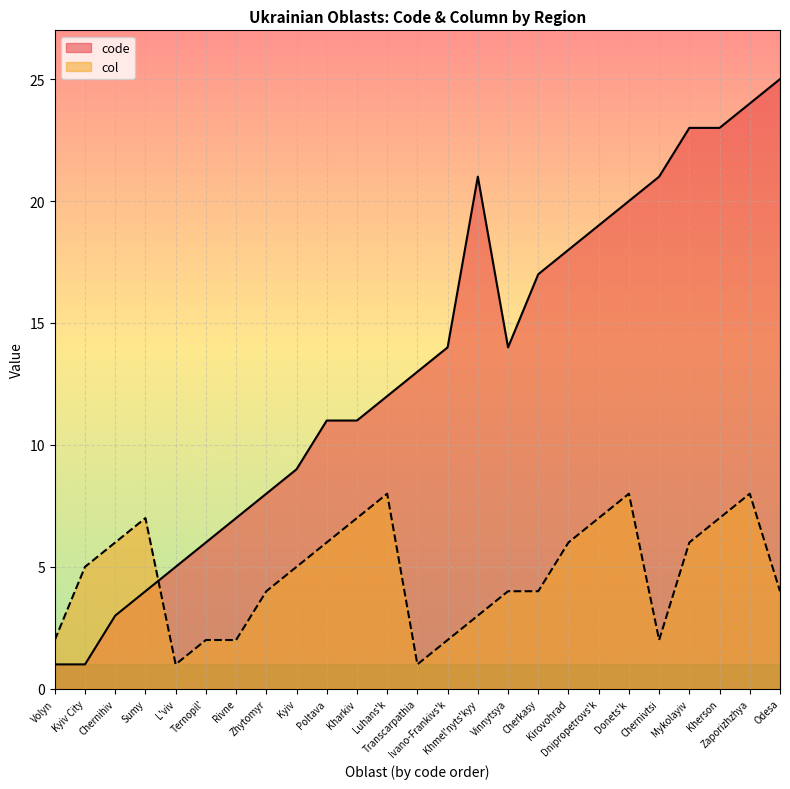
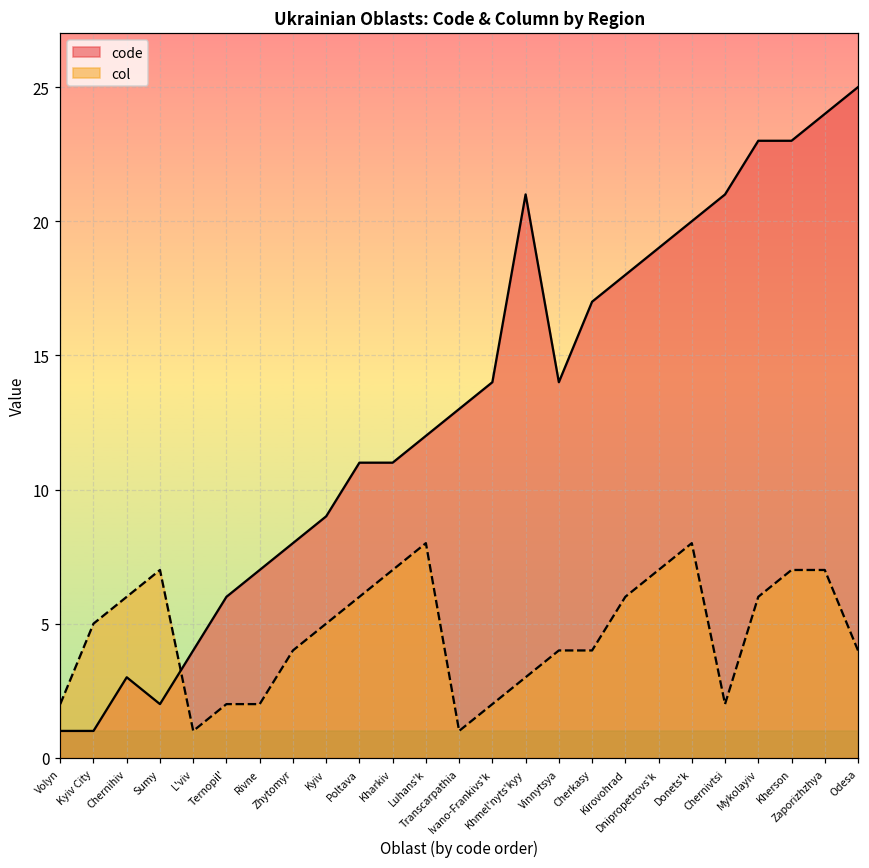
  {
    "code": {
      "Chernihiv": 3,
-     "Sumy": 4,
-     "L'viv": 5,
+     "Sumy": 2,
+     "L'viv": 4,
      "Ternopil'": 6,
      "Rivne": 7,
      "Zhytomyr": 8,
      "Kyiv": 9,
      "Poltava": 11,
      "Kharkiv": 11,
      "Luhans'k": 12,
      "Transcarpathia": 13,
      "Ivano-Frankivs'k": 14,
      "Khmel'nyts'kyy": 21,
      "Vinnytsya": 14,
      "Cherkasy": 17,
      "Kirovohrad": 18,
      "Dnipropetrovs'k": 19,
      "Donets'k": 20,
      "Chernivtsi": 21,
      "Mykolayiv": 23,
      "Kherson": 23,
      "Zaporizhzhya": 24,
      "Odesa": 25
    },
    "col": {
      "Volyn": 2,
      "Kyiv City": 5,
      "Chernihiv": 6,
      "Sumy": 7,
      "Ternopil'": 2,
      "Rivne": 2,
      "Zhytomyr": 4,
      "Kyiv": 5,
      "Poltava": 6,
      "Kharkiv": 7,
      "Luhans'k": 8,
      "Ivano-Frankivs'k": 2,
      "Khmel'nyts'kyy": 3,
      "Vinnytsya": 4,
      "Cherkasy": 4,
      "Kirovohrad": 6,
      "Dnipropetrovs'k": 7,
      "Donets'k": 8,
      "Chernivtsi": 2,
      "Mykolayiv": 6,
      "Kherson": 7,
-     "Zaporizhzhya": 8,
+     "Zaporizhzhya": 7,
      "Odesa": 4
    }
  }
